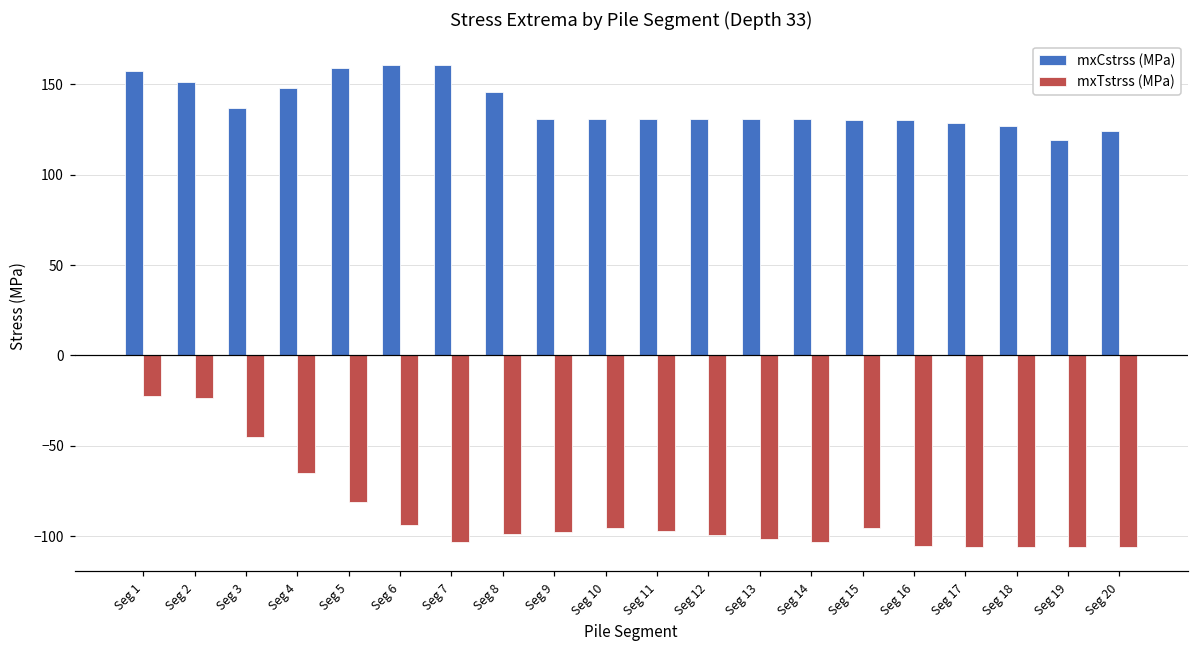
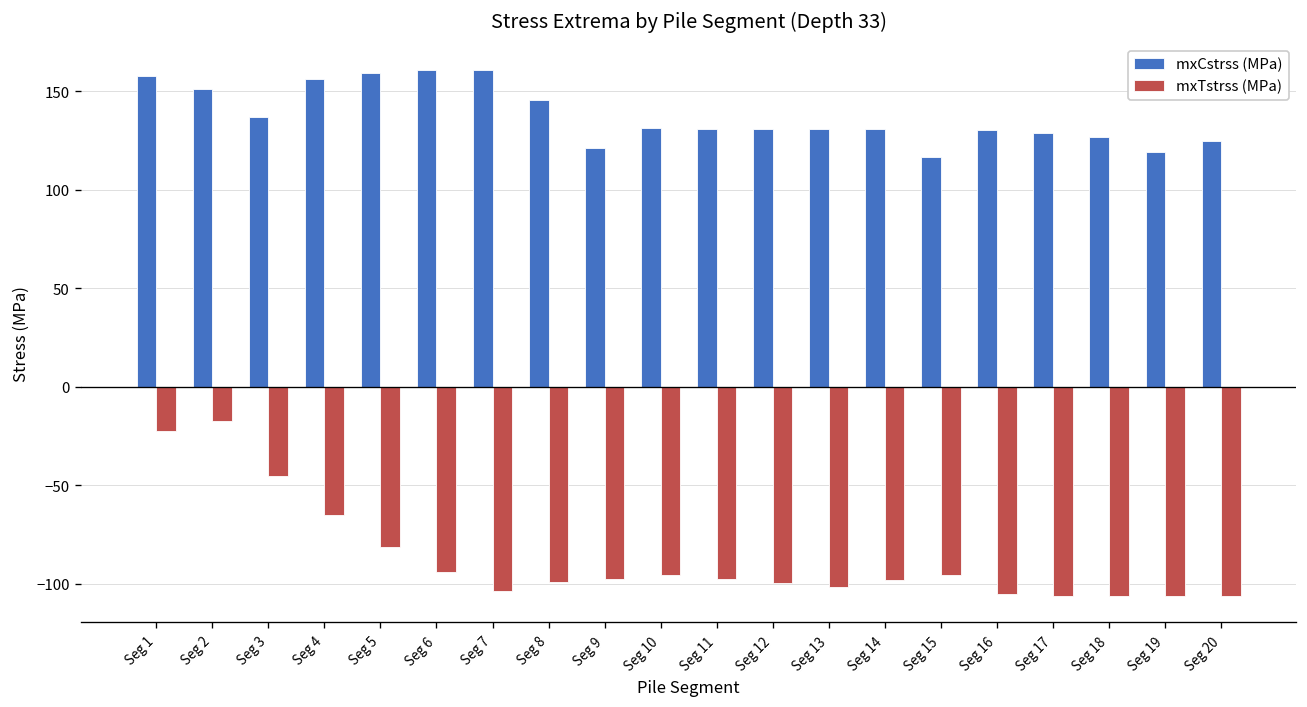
  {
    "mxCstrss (MPa)": {
      "Seg 1": 158,
      "Seg 2": 151,
      "Seg 3": 137,
-     "Seg 4": 148,
+     "Seg 4": 156,
      "Seg 5": 159,
      "Seg 6": 161,
      "Seg 7": 161,
      "Seg 8": 146,
-     "Seg 9": 131,
+     "Seg 9": 121,
      "Seg 10": 131,
      "Seg 11": 131,
      "Seg 12": 131,
      "Seg 13": 131,
      "Seg 14": 131,
-     "Seg 15": 130,
+     "Seg 15": 117,
      "Seg 16": 130,
      "Seg 17": 129,
      "Seg 18": 127,
      "Seg 19": 119,
      "Seg 20": 125
    },
    "mxTstrss (MPa)": {
      "Seg 1": -23,
-     "Seg 2": -23,
+     "Seg 2": -17,
      "Seg 3": -45,
      "Seg 4": -65,
      "Seg 5": -81,
      "Seg 6": -94,
      "Seg 7": -103,
      "Seg 8": -99,
      "Seg 9": -98,
      "Seg 10": -95,
      "Seg 11": -97,
      "Seg 12": -99,
      "Seg 13": -101,
-     "Seg 14": -103,
+     "Seg 14": -98,
      "Seg 15": -96,
      "Seg 16": -105,
      "Seg 17": -106,
      "Seg 18": -106,
      "Seg 19": -106,
      "Seg 20": -106
    }
  }
